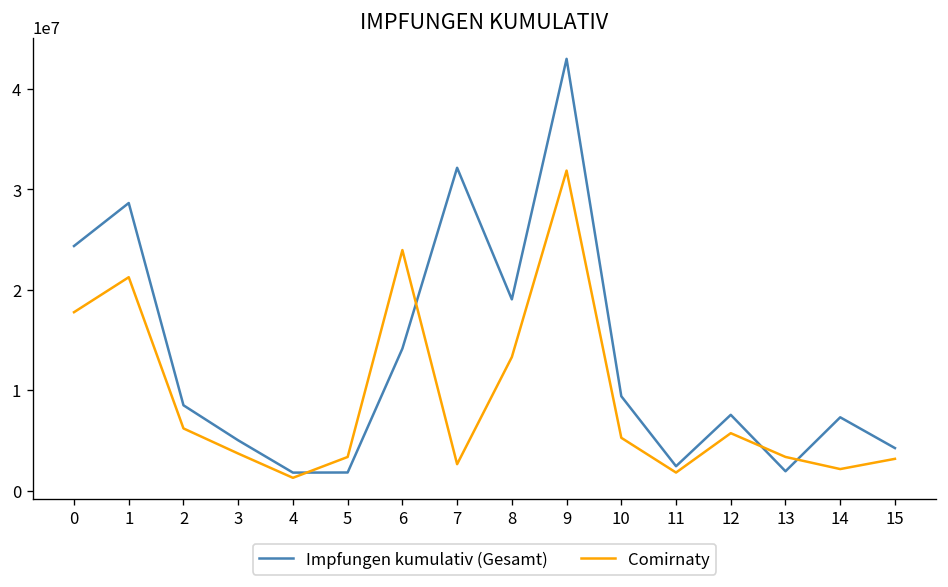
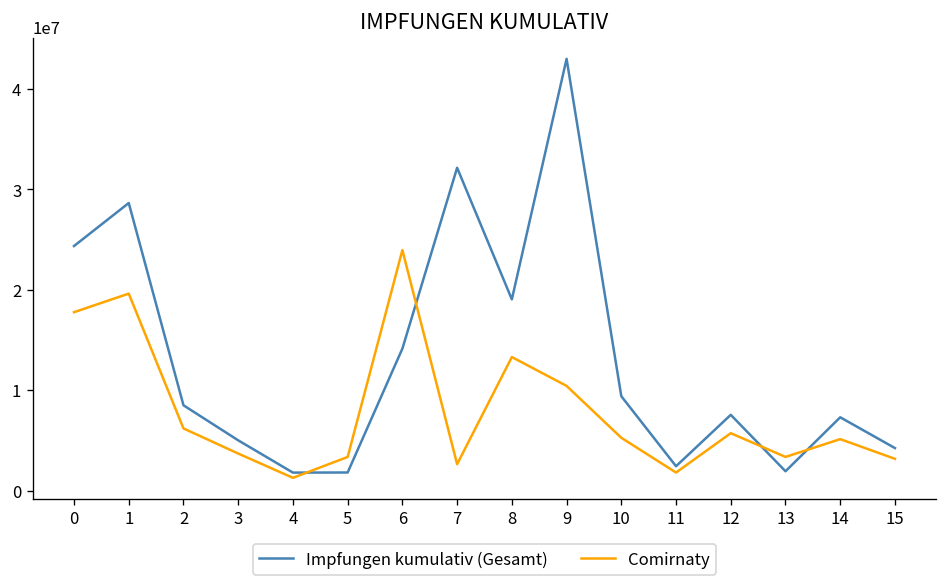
  {
    "Impfungen kumulativ (Gesamt)": {
      "0": 24000000,
      "1": 29000000,
      "2": 8000000,
      "3": 5000000,
      "4": 2000000,
      "5": 2000000,
      "6": 14000000,
      "7": 32000000,
      "8": 19000000,
      "9": 43000000,
      "10": 9000000,
      "11": 2000000,
      "12": 8000000,
      "13": 2000000,
      "14": 7000000,
      "15": 4000000
    },
    "Comirnaty": {
      "0": 18000000,
-     "1": 21000000,
+     "1": 20000000,
      "2": 6000000,
      "3": 4000000,
      "4": 1000000,
      "5": 3000000,
      "6": 24000000,
      "7": 3000000,
      "8": 13000000,
-     "9": 32000000,
+     "9": 10000000,
      "10": 5000000,
      "11": 2000000,
      "12": 6000000,
      "13": 3000000,
-     "14": 2000000,
+     "14": 5000000,
      "15": 3000000
    }
  }
